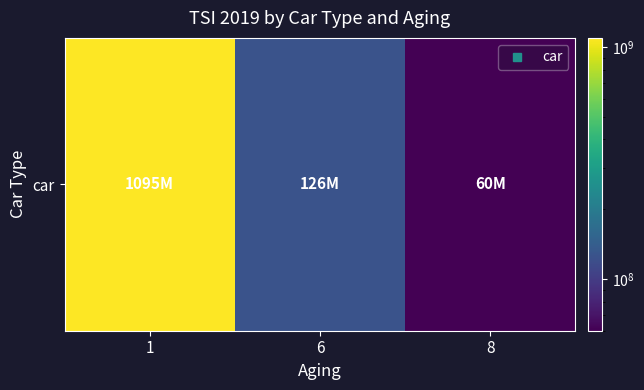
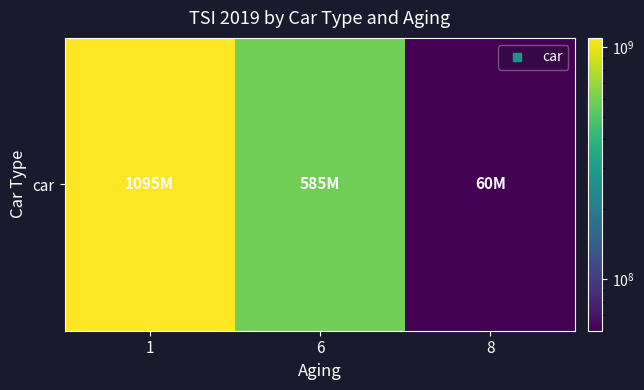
  {
    "car": {
      "1": "1095M",
-     "6": "126M",
+     "6": "585M",
      "8": "60M"
    }
  }
